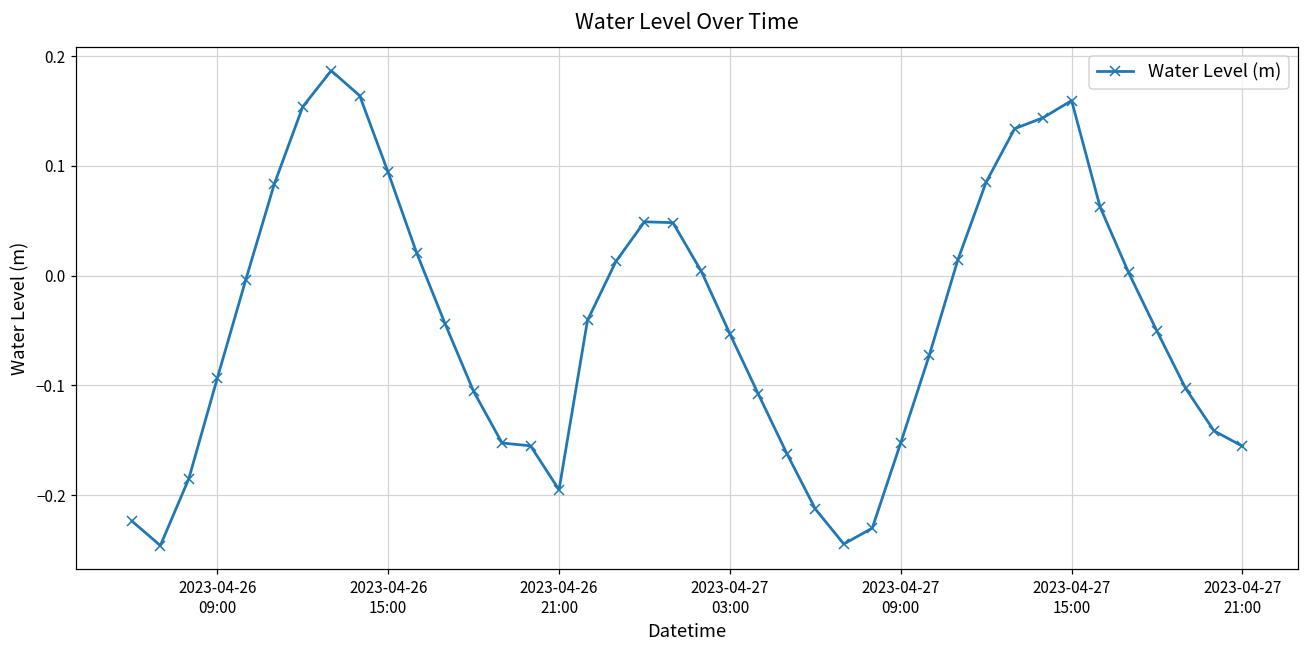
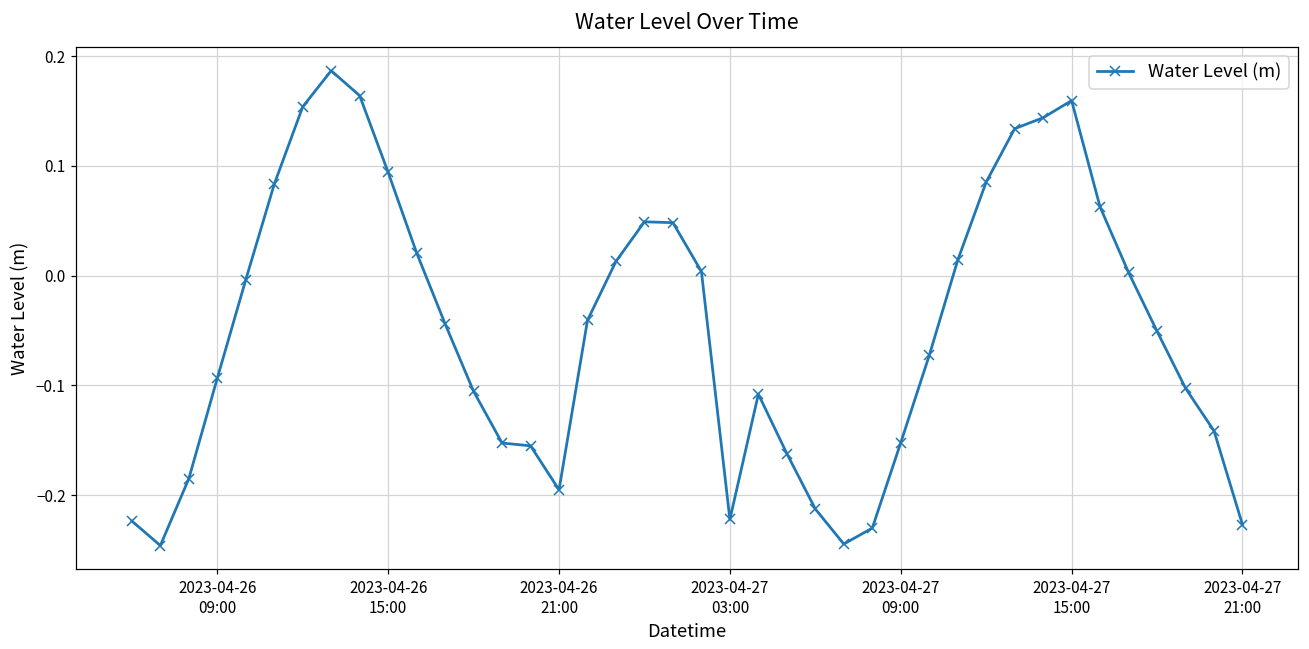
  {
    "2023-04-26 09:00": -0.09,
    "2023-04-26 15:00": 0.09,
    "2023-04-26 21:00": -0.20,
-   "2023-04-27 03:00": -0.05,
+   "2023-04-27 03:00": -0.22,
    "2023-04-27 09:00": -0.15,
    "2023-04-27 15:00": 0.16,
-   "2023-04-27 21:00": -0.16
+   "2023-04-27 21:00": -0.23
  }
